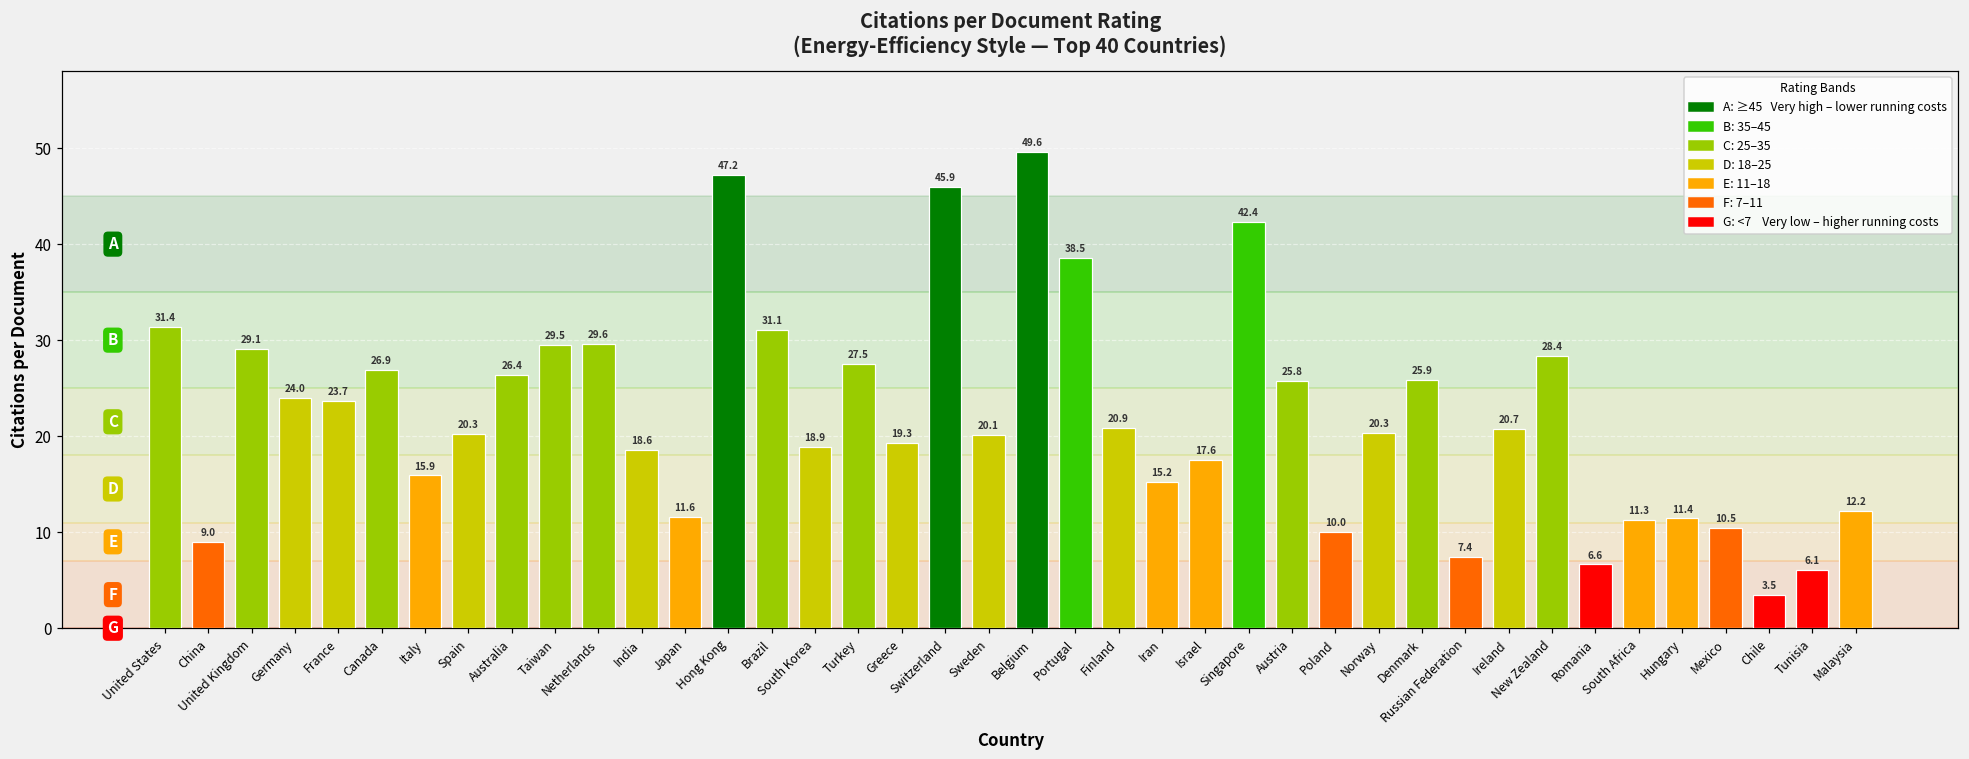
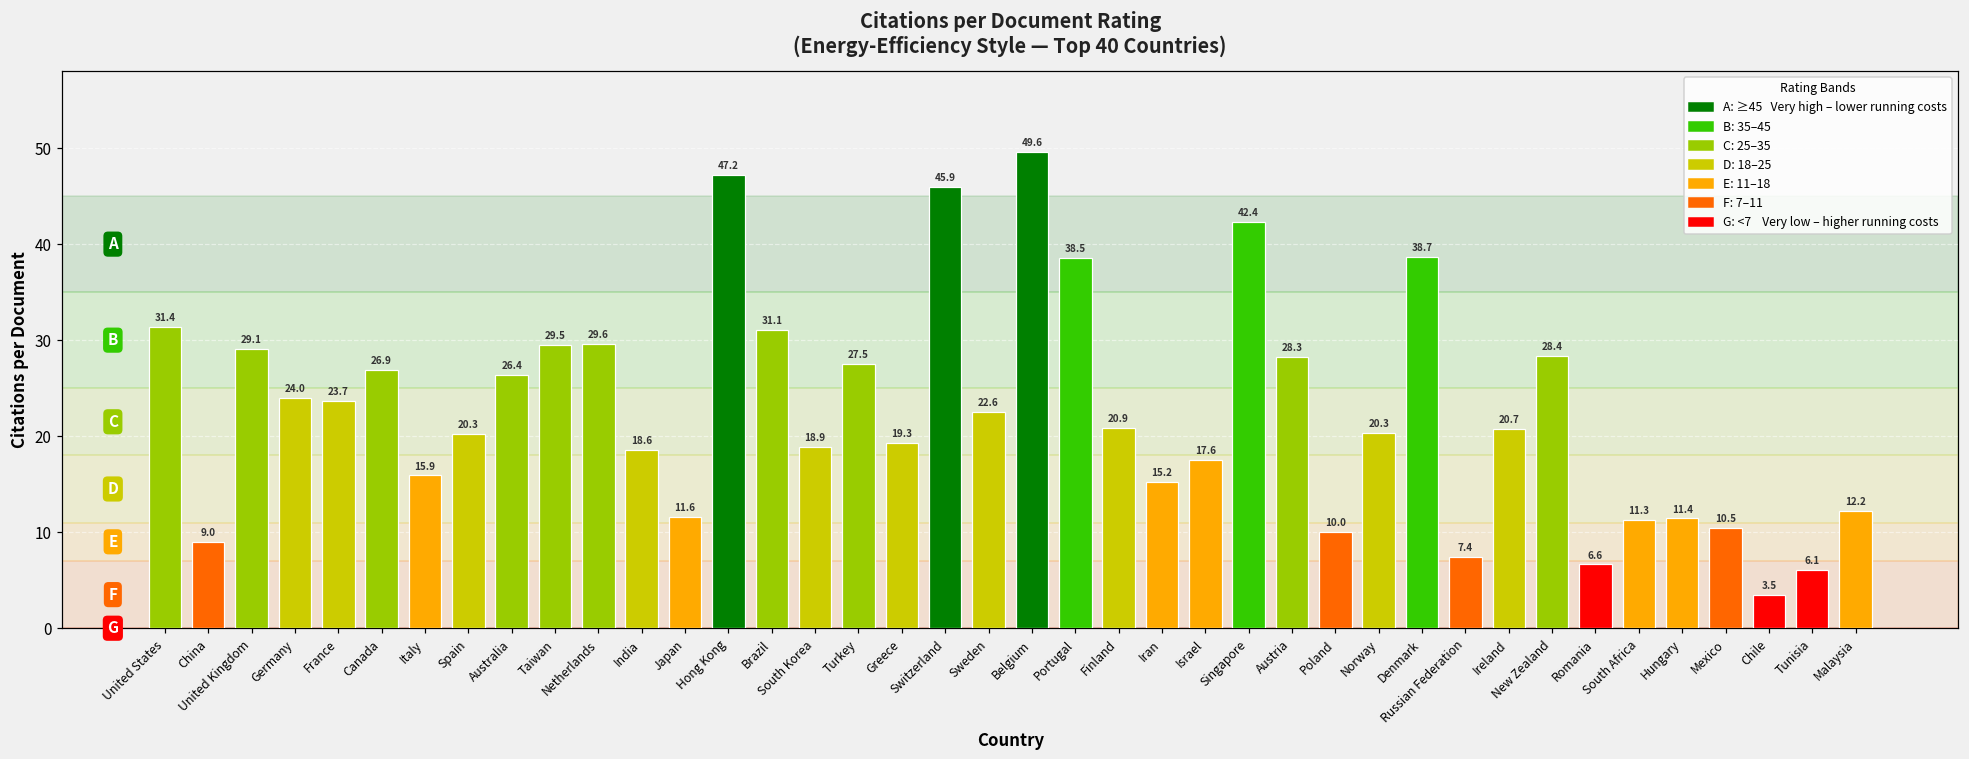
  {
    "United States": 31.4,
    "China": 9.0,
    "United Kingdom": 29.1,
    "Germany": 24.0,
    "France": 23.7,
    "Canada": 26.9,
    "Italy": 15.9,
    "Spain": 20.3,
    "Australia": 26.4,
    "Taiwan": 29.5,
    "Netherlands": 29.6,
    "India": 18.6,
    "Japan": 11.6,
    "Hong Kong": 47.2,
    "Brazil": 31.1,
    "South Korea": 18.9,
    "Turkey": 27.5,
    "Greece": 19.3,
    "Switzerland": 45.9,
-   "Sweden": 20.1,
+   "Sweden": 22.6,
    "Belgium": 49.6,
    "Portugal": 38.5,
    "Finland": 20.9,
    "Iran": 15.2,
    "Israel": 17.6,
    "Singapore": 42.4,
-   "Austria": 25.8,
+   "Austria": 28.3,
    "Poland": 10.0,
    "Norway": 20.3,
-   "Denmark": 25.9,
+   "Denmark": 38.7,
    "Russian Federation": 7.4,
    "Ireland": 20.7,
    "New Zealand": 28.4,
    "Romania": 6.6,
    "South Africa": 11.3,
    "Hungary": 11.4,
    "Mexico": 10.5,
    "Chile": 3.5,
    "Tunisia": 6.1,
    "Malaysia": 12.2
  }
